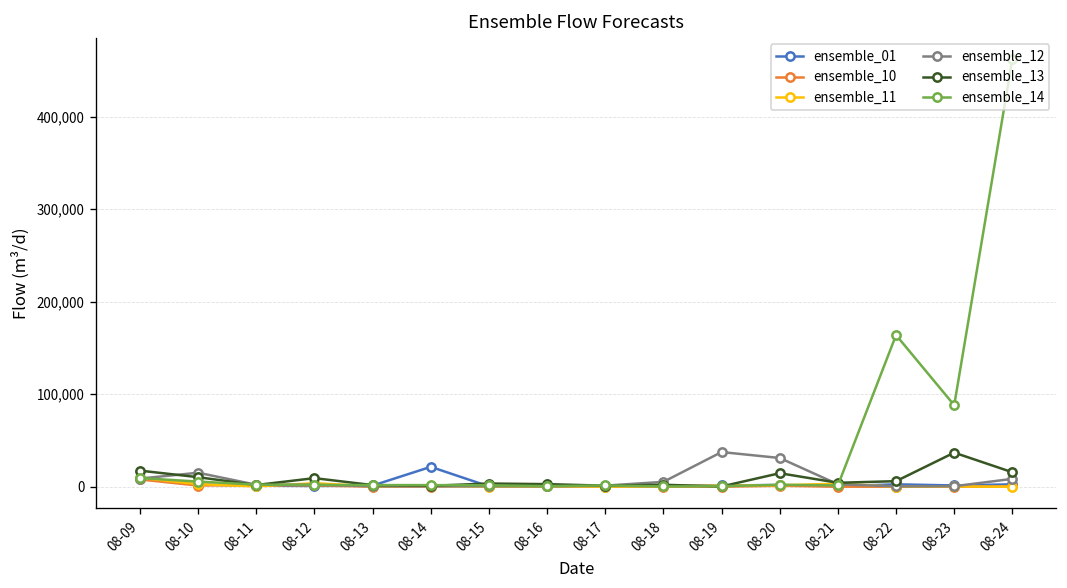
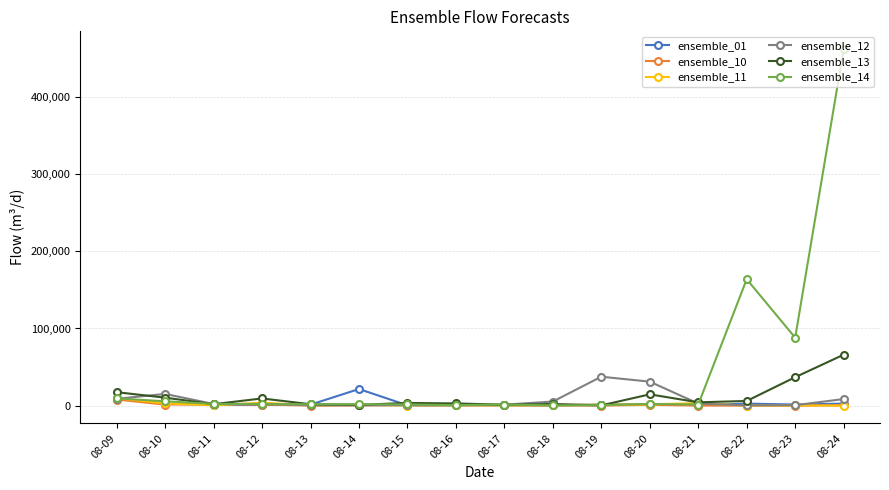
  {
    "ensemble_01": {
      "08-14": "20,000"
    },
    "ensemble_12": {
      "08-10": "20,000",
      "08-19": "40,000",
      "08-20": "30,000",
      "08-24": "10,000"
    },
    "ensemble_13": {
      "08-09": "20,000",
      "08-10": "10,000",
      "08-12": "10,000",
      "08-20": "10,000",
      "08-22": "10,000",
      "08-23": "40,000",
-     "08-24": "20,000"
+     "08-24": "70,000"
    },
    "ensemble_14": {
      "08-22": "160,000",
      "08-23": "90,000"
    }
  }
